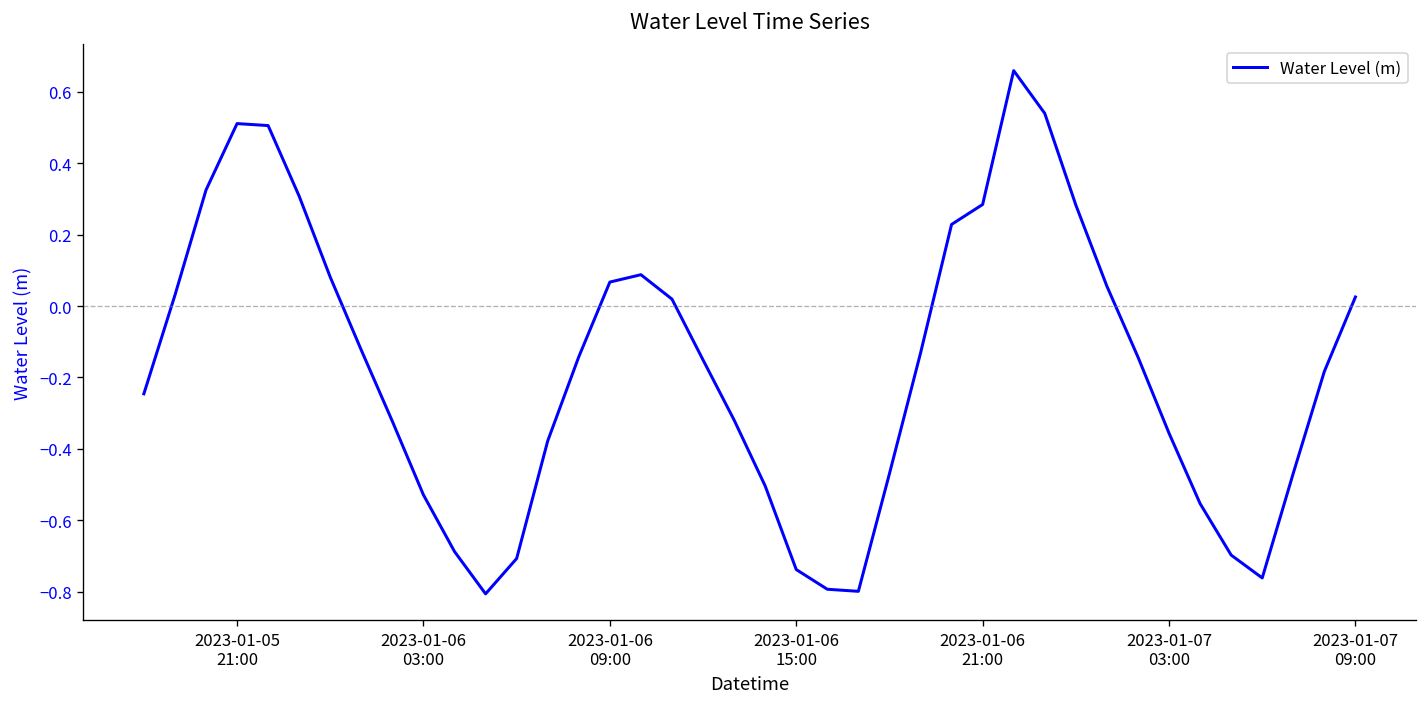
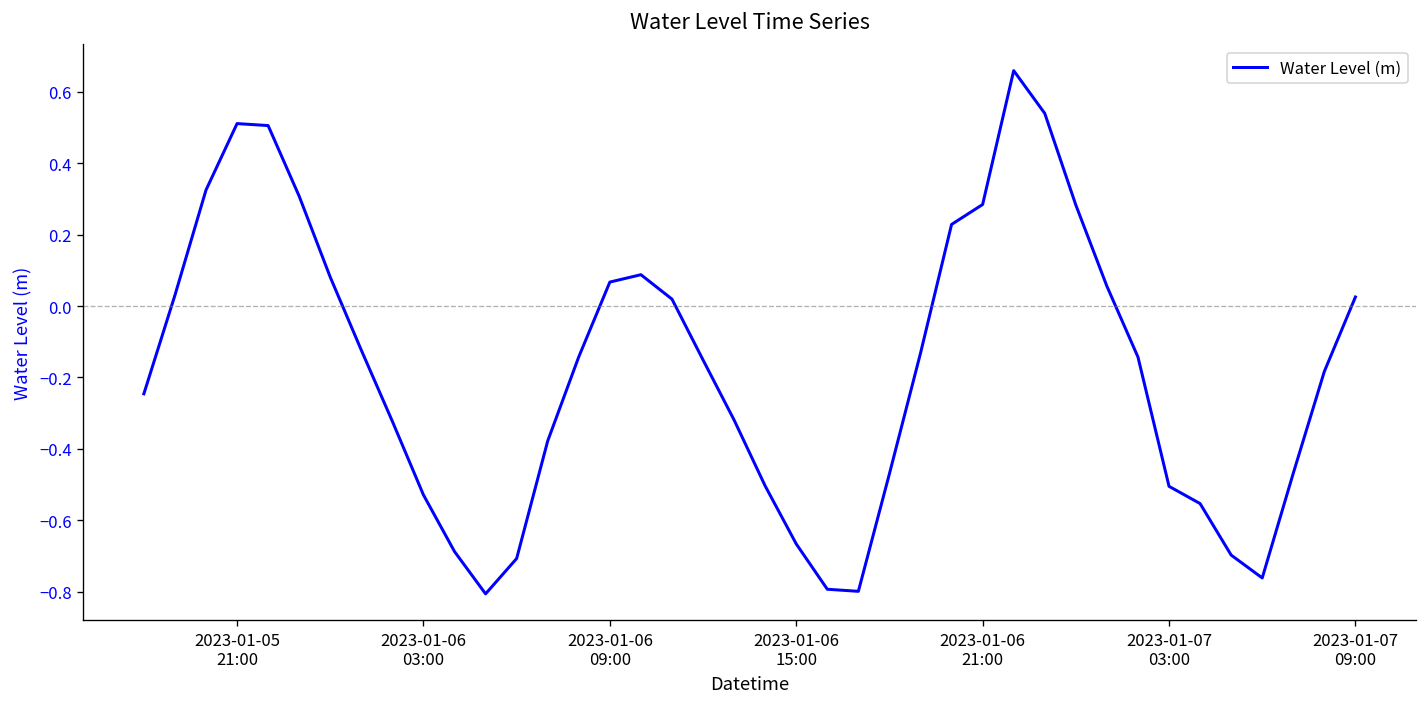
  {
    "2023-01-05 21:00": 0.51,
    "2023-01-06 03:00": -0.53,
    "2023-01-06 09:00": 0.07,
-   "2023-01-06 15:00": -0.74,
+   "2023-01-06 15:00": -0.67,
    "2023-01-06 21:00": 0.28,
-   "2023-01-07 03:00": -0.36,
+   "2023-01-07 03:00": -0.50,
    "2023-01-07 09:00": 0.03
  }
